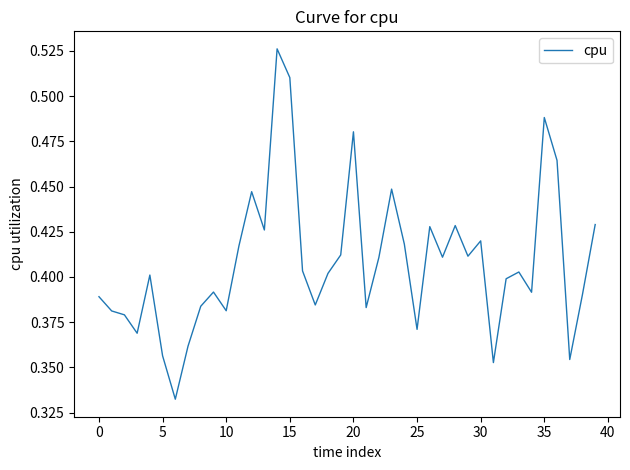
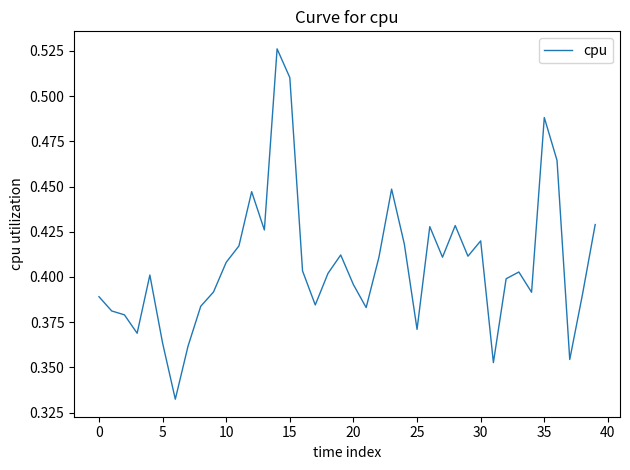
  {
    "0": 0.389,
-   "5": 0.356,
-   "10": 0.381,
+   "5": 0.363,
+   "10": 0.408,
    "15": 0.510,
-   "20": 0.480,
+   "20": 0.396,
    "25": 0.371,
    "30": 0.420,
    "35": 0.488
  }
